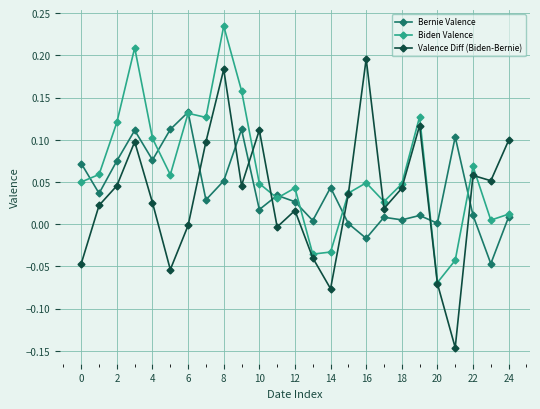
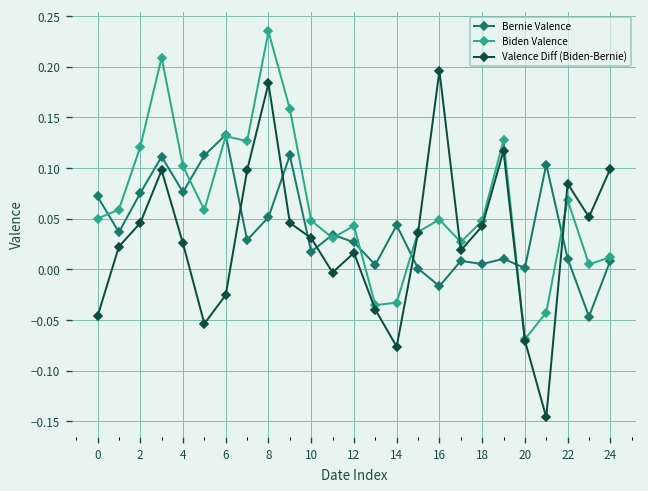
  {
    "Valence Diff (Biden-Bernie)": {
      "0": -0.05,
      "2": 0.05,
      "4": 0.03,
-     "6": 0.00,
+     "6": -0.03,
      "8": 0.18,
-     "10": 0.11,
+     "10": 0.03,
      "12": 0.02,
      "14": -0.08,
      "16": 0.20,
      "18": 0.04,
-     "22": 0.06,
+     "22": 0.08,
      "24": 0.10
    }
  }
